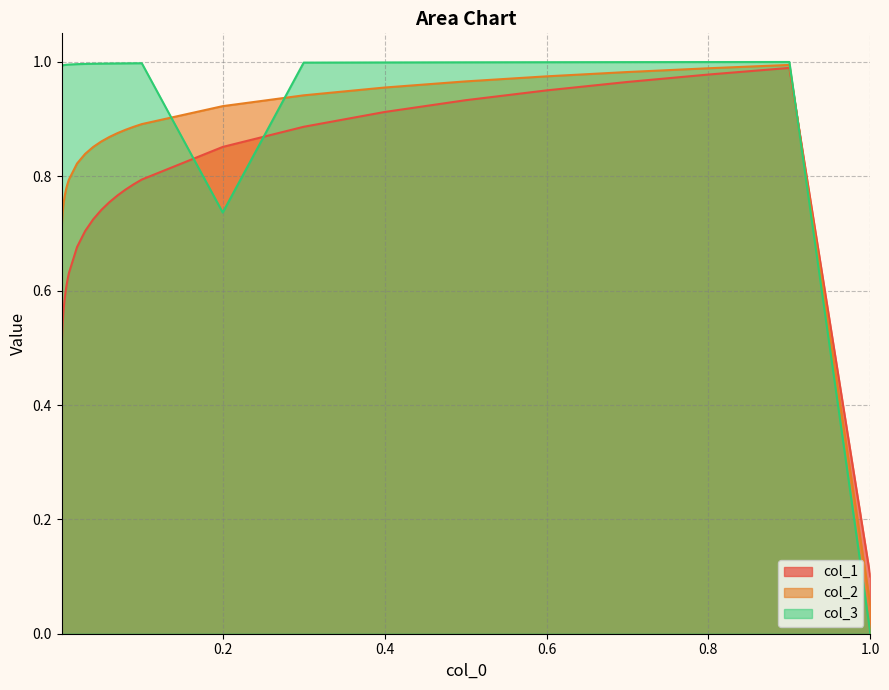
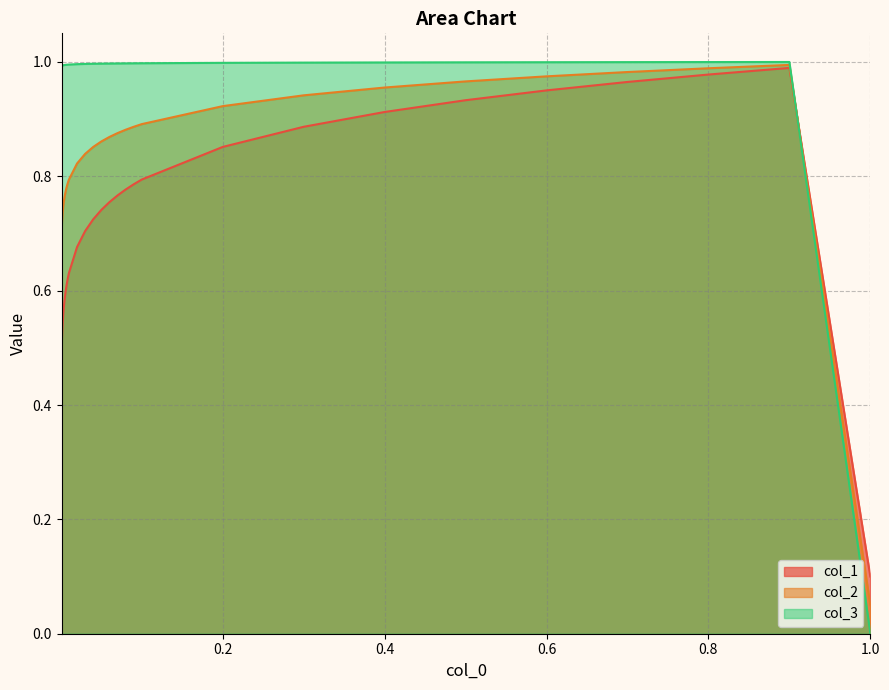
  {
    "col_3": {
-     "0.2": 0.74,
+     "0.2": 1.00,
      "0.4": 1.00,
      "0.6": 1.00,
      "0.8": 1.00,
      "1.0": 0.00
    }
  }
